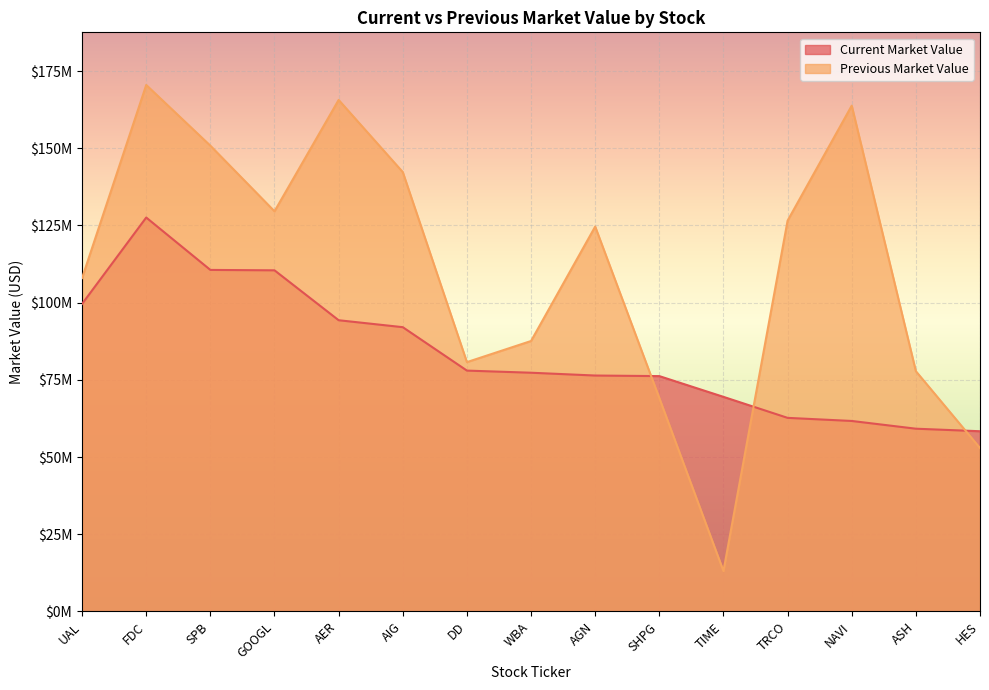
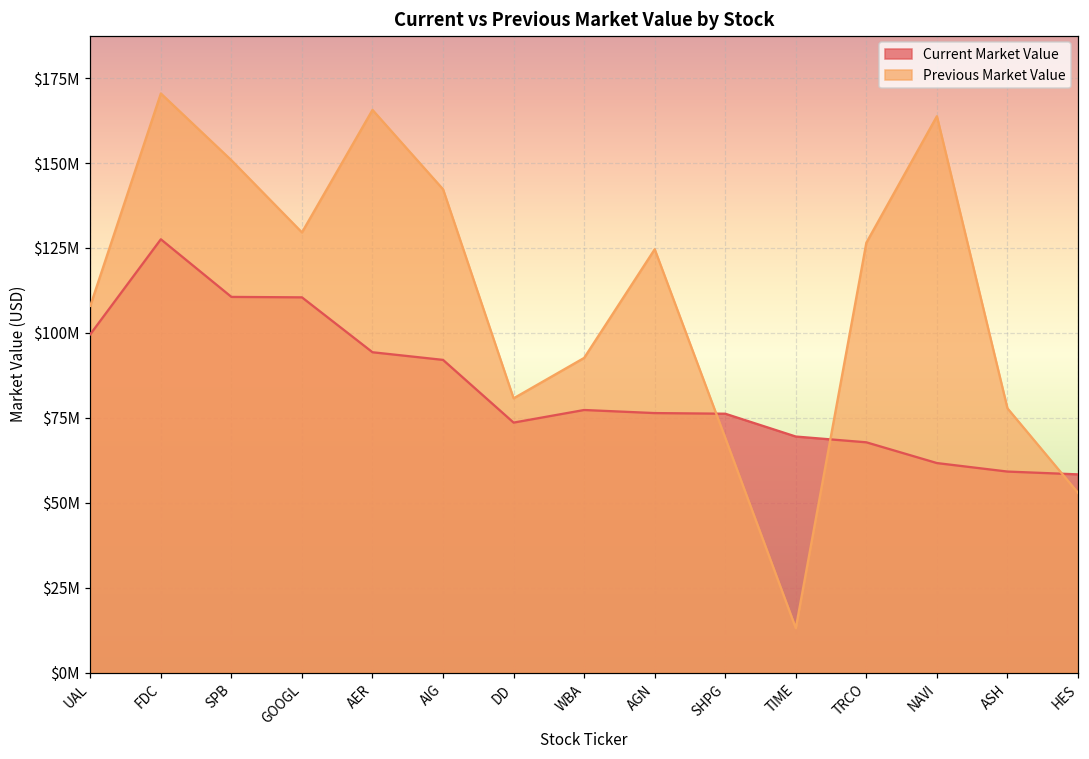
  {
    "Current Market Value": {
      "UAL": "$100000000",
      "FDC": "$128000000",
      "SPB": "$111000000",
      "GOOGL": "$110000000",
      "AER": "$94000000",
      "AIG": "$92000000",
-     "DD": "$78000000",
+     "DD": "$74000000",
      "WBA": "$77000000",
      "AGN": "$76000000",
      "SHPG": "$76000000",
      "TIME": "$69000000",
-     "TRCO": "$63000000",
+     "TRCO": "$68000000",
      "NAVI": "$62000000",
      "ASH": "$59000000",
      "HES": "$58000000"
    },
    "Previous Market Value": {
      "UAL": "$108000000",
      "FDC": "$170000000",
      "SPB": "$151000000",
      "GOOGL": "$130000000",
      "AER": "$166000000",
      "AIG": "$142000000",
      "DD": "$81000000",
-     "WBA": "$88000000",
+     "WBA": "$93000000",
      "AGN": "$125000000",
      "SHPG": "$69000000",
      "TIME": "$13000000",
      "TRCO": "$127000000",
      "NAVI": "$164000000",
      "ASH": "$78000000",
      "HES": "$53000000"
    }
  }
